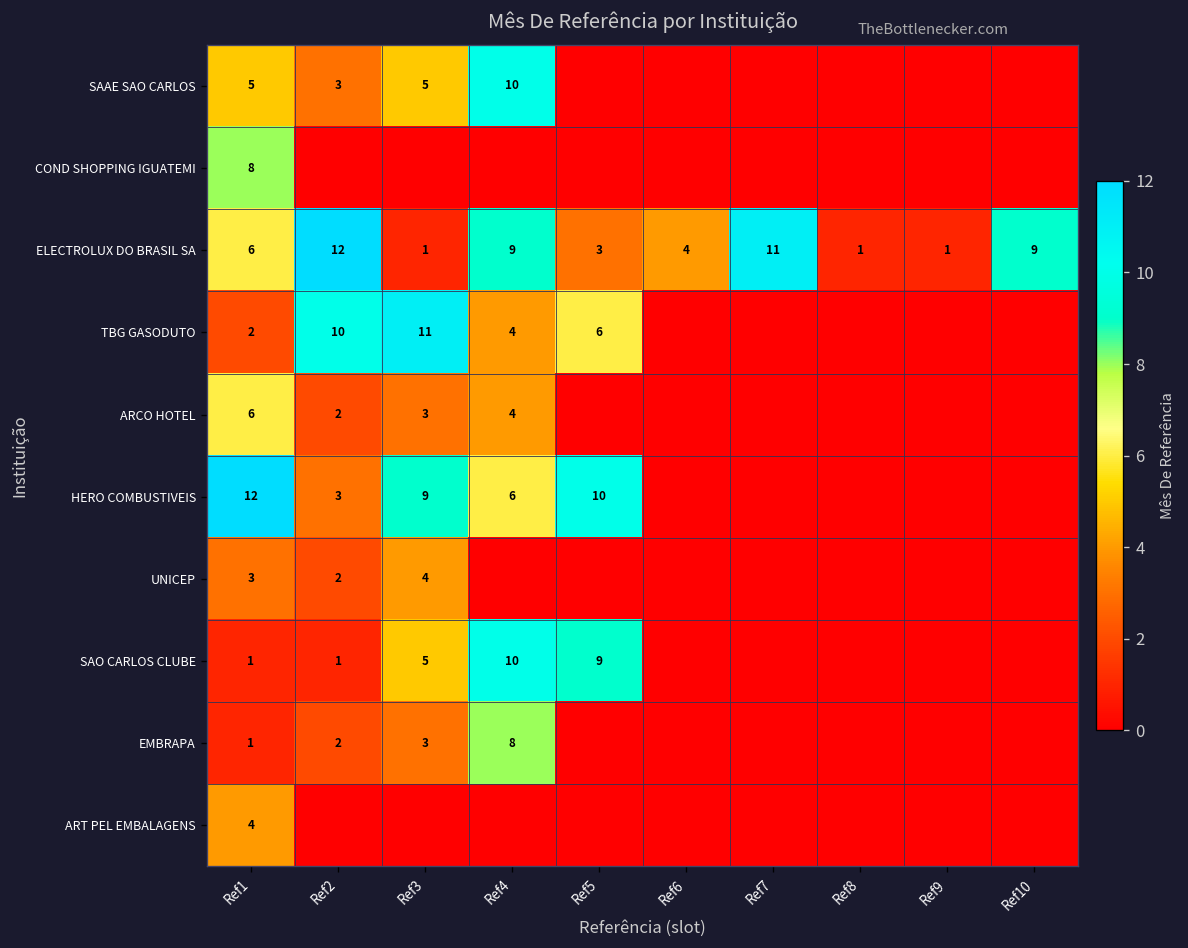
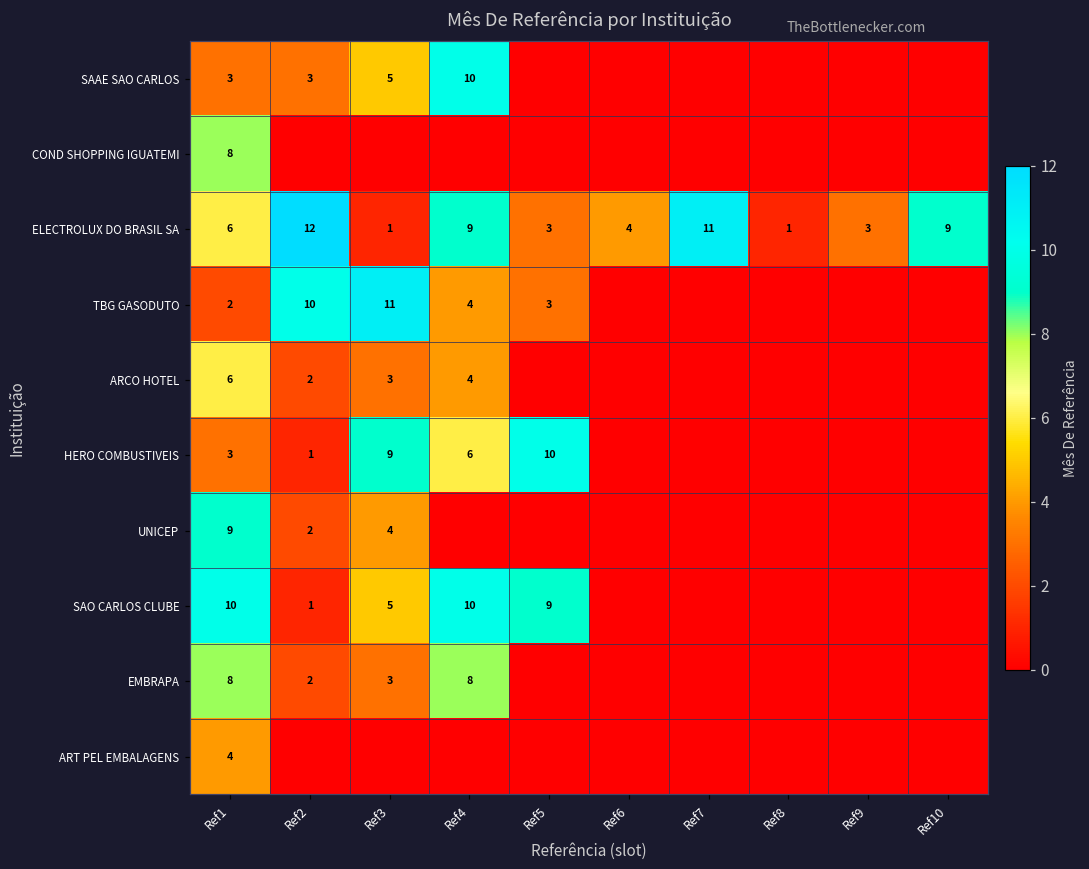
  {
    "SAAE SAO CARLOS": {
-     "Ref1": 5,
+     "Ref1": 3,
      "Ref2": 3,
      "Ref3": 5,
      "Ref4": 10
    },
    "COND SHOPPING IGUATEMI": {
      "Ref1": 8
    },
    "ELECTROLUX DO BRASIL SA": {
      "Ref1": 6,
      "Ref2": 12,
      "Ref3": 1,
      "Ref4": 9,
      "Ref5": 3,
      "Ref6": 4,
      "Ref7": 11,
      "Ref8": 1,
-     "Ref9": 1,
+     "Ref9": 3,
      "Ref10": 9
    },
    "TBG GASODUTO": {
      "Ref1": 2,
      "Ref2": 10,
      "Ref3": 11,
      "Ref4": 4,
-     "Ref5": 6
+     "Ref5": 3
    },
    "ARCO HOTEL": {
      "Ref1": 6,
      "Ref2": 2,
      "Ref3": 3,
      "Ref4": 4
    },
    "HERO COMBUSTIVEIS": {
-     "Ref1": 12,
-     "Ref2": 3,
+     "Ref1": 3,
+     "Ref2": 1,
      "Ref3": 9,
      "Ref4": 6,
      "Ref5": 10
    },
    "UNICEP": {
-     "Ref1": 3,
+     "Ref1": 9,
      "Ref2": 2,
      "Ref3": 4
    },
    "SAO CARLOS CLUBE": {
-     "Ref1": 1,
+     "Ref1": 10,
      "Ref2": 1,
      "Ref3": 5,
      "Ref4": 10,
      "Ref5": 9
    },
    "EMBRAPA": {
-     "Ref1": 1,
+     "Ref1": 8,
      "Ref2": 2,
      "Ref3": 3,
      "Ref4": 8
    },
    "ART PEL EMBALAGENS": {
      "Ref1": 4
    }
  }
